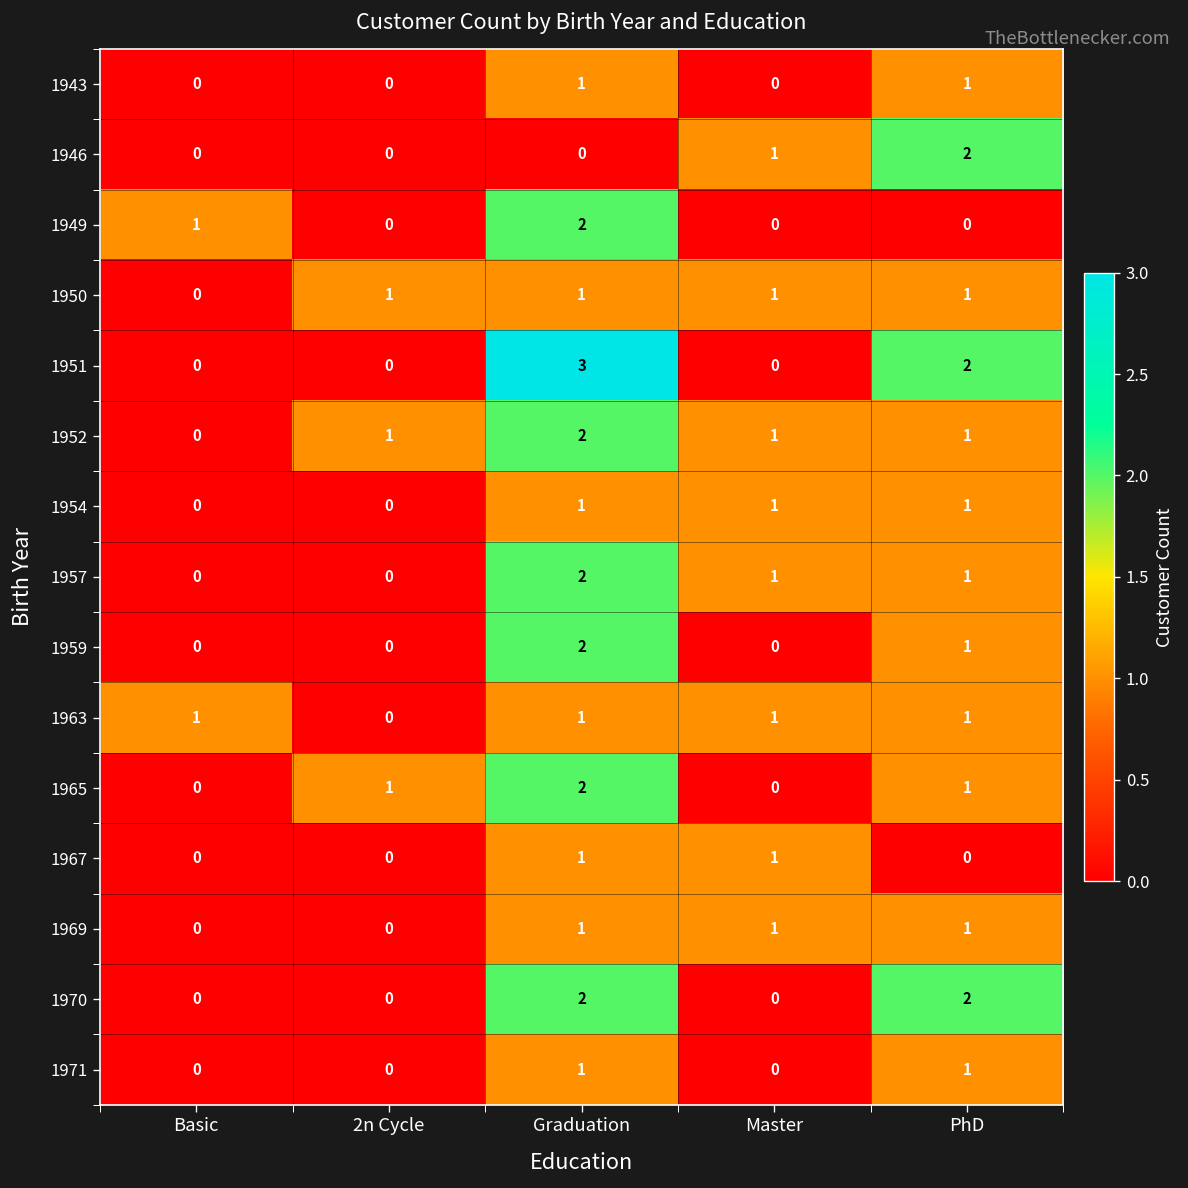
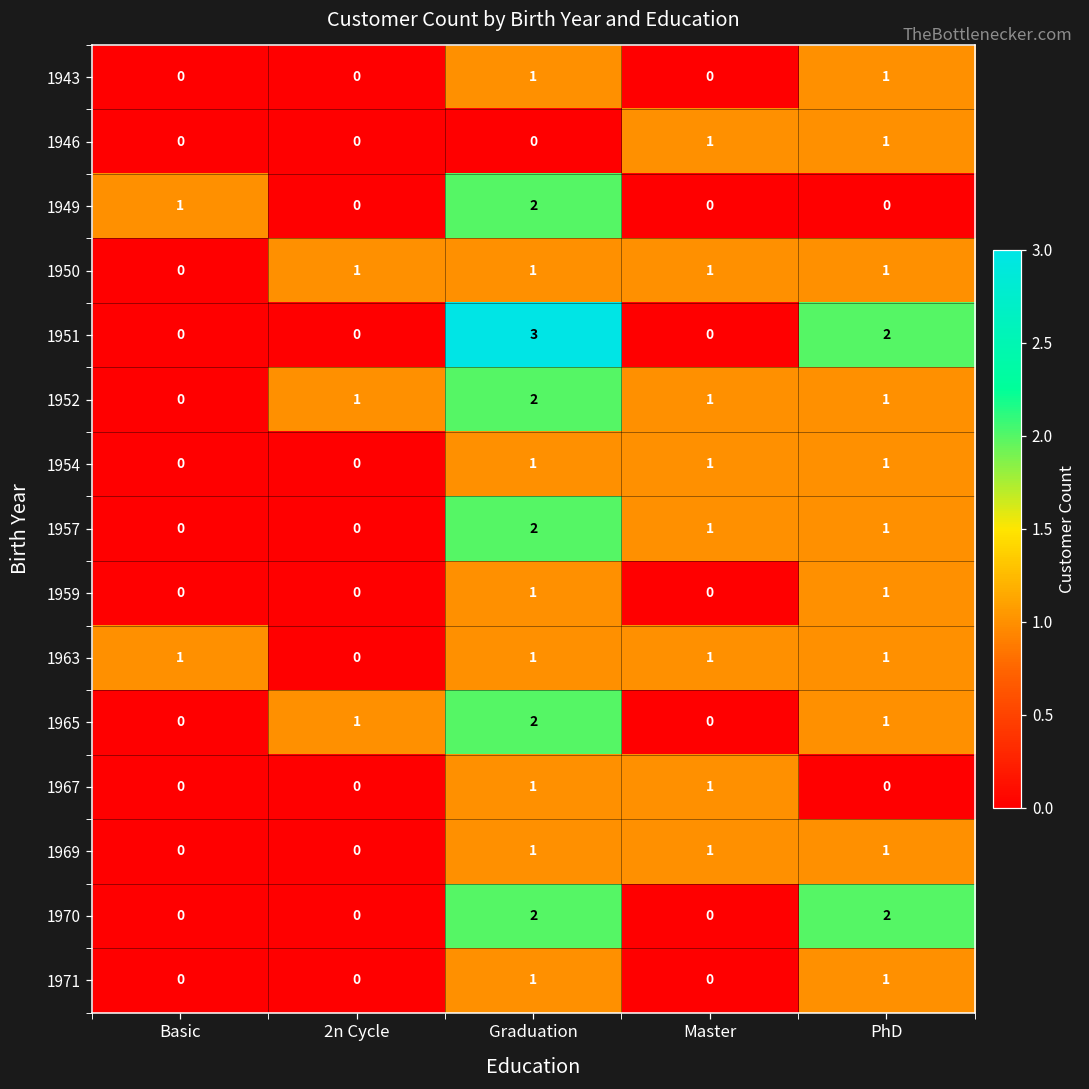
  {
    "1943": {
      "Basic": 0,
      "2n Cycle": 0,
      "Graduation": 1,
      "Master": 0,
      "PhD": 1
    },
    "1946": {
      "Basic": 0,
      "2n Cycle": 0,
      "Graduation": 0,
      "Master": 1,
-     "PhD": 2
+     "PhD": 1
    },
    "1949": {
      "Basic": 1,
      "2n Cycle": 0,
      "Graduation": 2,
      "Master": 0,
      "PhD": 0
    },
    "1950": {
      "Basic": 0,
      "2n Cycle": 1,
      "Graduation": 1,
      "Master": 1,
      "PhD": 1
    },
    "1951": {
      "Basic": 0,
      "2n Cycle": 0,
      "Graduation": 3,
      "Master": 0,
      "PhD": 2
    },
    "1952": {
      "Basic": 0,
      "2n Cycle": 1,
      "Graduation": 2,
      "Master": 1,
      "PhD": 1
    },
    "1954": {
      "Basic": 0,
      "2n Cycle": 0,
      "Graduation": 1,
      "Master": 1,
      "PhD": 1
    },
    "1957": {
      "Basic": 0,
      "2n Cycle": 0,
      "Graduation": 2,
      "Master": 1,
      "PhD": 1
    },
    "1959": {
      "Basic": 0,
      "2n Cycle": 0,
-     "Graduation": 2,
+     "Graduation": 1,
      "Master": 0,
      "PhD": 1
    },
    "1963": {
      "Basic": 1,
      "2n Cycle": 0,
      "Graduation": 1,
      "Master": 1,
      "PhD": 1
    },
    "1965": {
      "Basic": 0,
      "2n Cycle": 1,
      "Graduation": 2,
      "Master": 0,
      "PhD": 1
    },
    "1967": {
      "Basic": 0,
      "2n Cycle": 0,
      "Graduation": 1,
      "Master": 1,
      "PhD": 0
    },
    "1969": {
      "Basic": 0,
      "2n Cycle": 0,
      "Graduation": 1,
      "Master": 1,
      "PhD": 1
    },
    "1970": {
      "Basic": 0,
      "2n Cycle": 0,
      "Graduation": 2,
      "Master": 0,
      "PhD": 2
    },
    "1971": {
      "Basic": 0,
      "2n Cycle": 0,
      "Graduation": 1,
      "Master": 0,
      "PhD": 1
    }
  }
